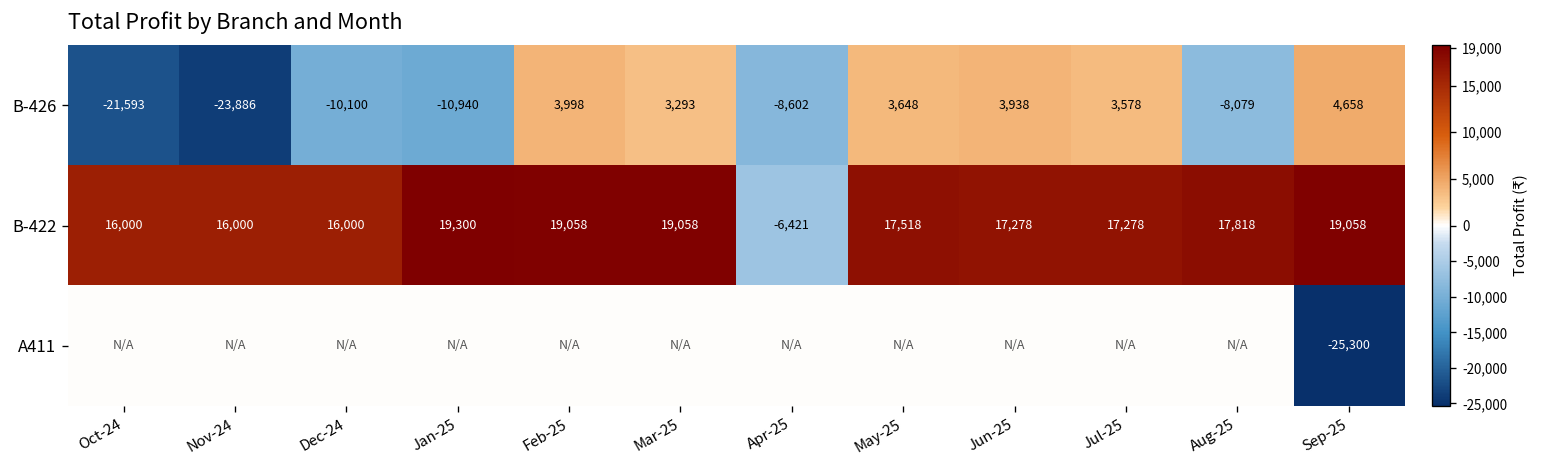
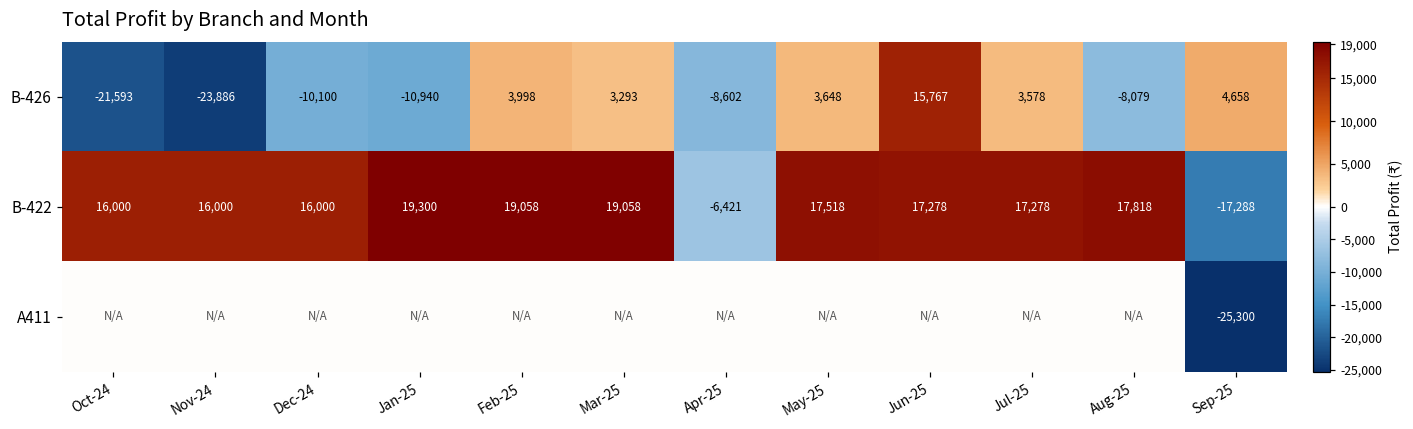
  {
    "B-426": {
      "Oct-24": "-21,593",
      "Nov-24": "-23,886",
      "Dec-24": "-10,100",
      "Jan-25": "-10,940",
      "Feb-25": "3,998",
      "Mar-25": "3,293",
      "Apr-25": "-8,602",
      "May-25": "3,648",
-     "Jun-25": "3,938",
+     "Jun-25": "15,767",
      "Jul-25": "3,578",
      "Aug-25": "-8,079",
      "Sep-25": "4,658"
    },
    "B-422": {
      "Oct-24": "16,000",
      "Nov-24": "16,000",
      "Dec-24": "16,000",
      "Jan-25": "19,300",
      "Feb-25": "19,058",
      "Mar-25": "19,058",
      "Apr-25": "-6,421",
      "May-25": "17,518",
      "Jun-25": "17,278",
      "Jul-25": "17,278",
      "Aug-25": "17,818",
-     "Sep-25": "19,058"
+     "Sep-25": "-17,288"
    },
    "A411": {
      "Sep-25": "-25,300"
    }
  }
